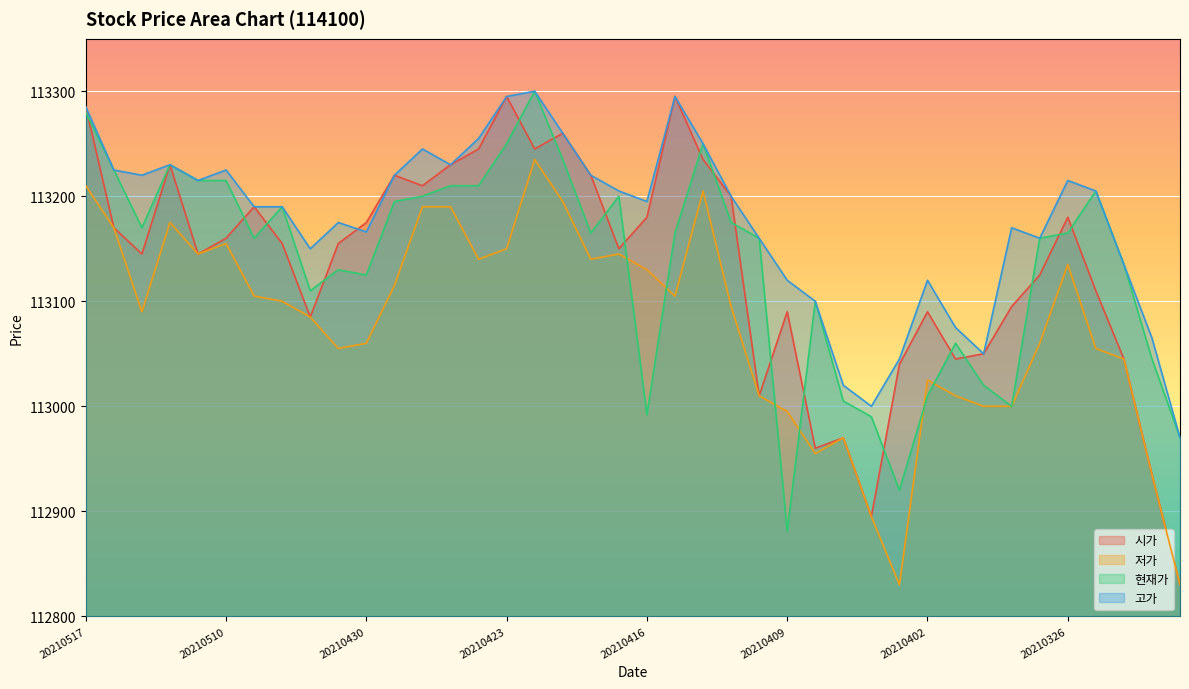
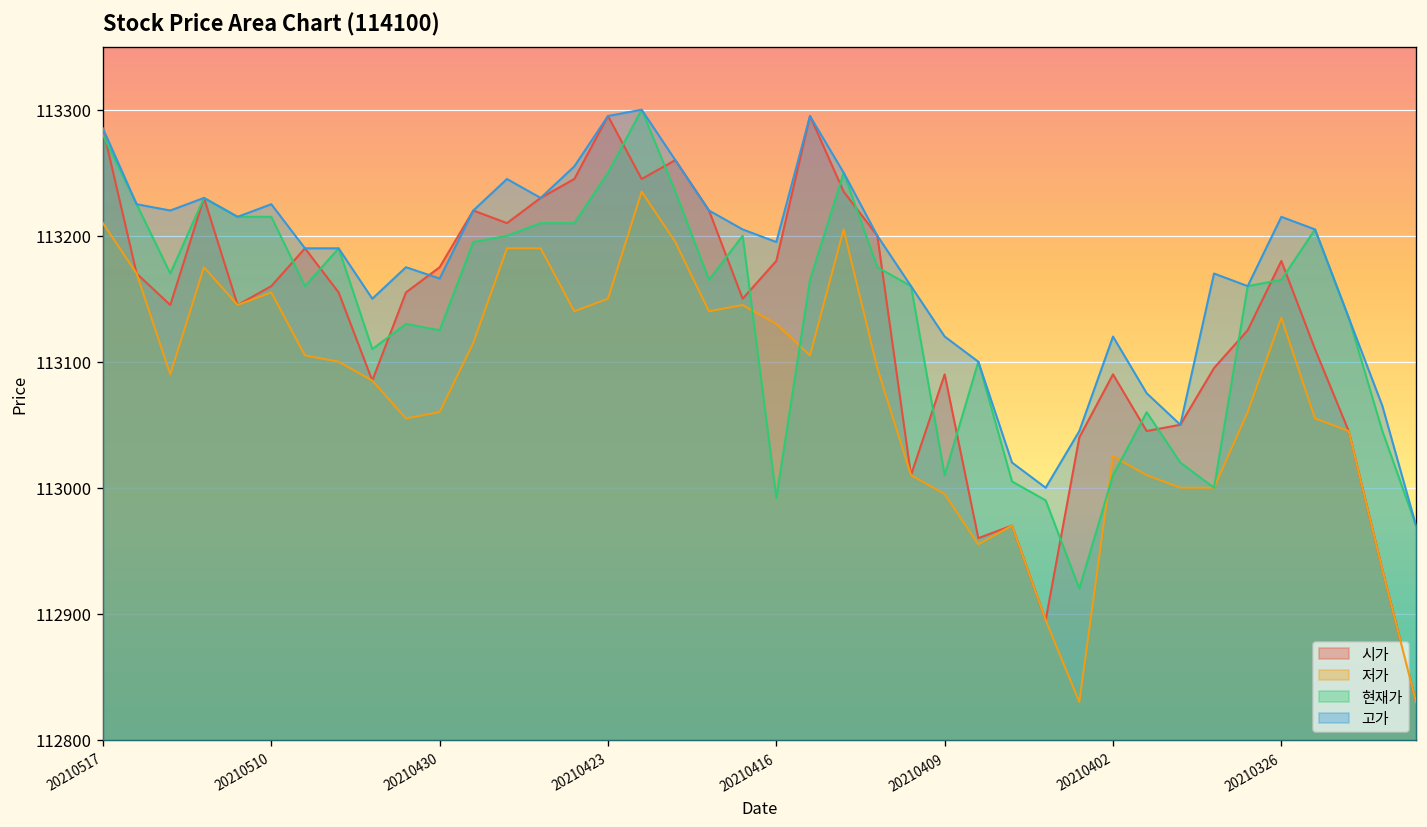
  {
    "현재가": {
      "20210517": 113280,
      "20210510": 113215,
      "20210430": 113125,
      "20210423": 113250,
      "20210416": 112992,
-     "20210409": 112881,
+     "20210409": 113010,
      "20210402": 113010,
      "20210326": 113165
    },
    "고가": {
      "20210510": 113225,
      "20210430": 113166,
      "20210416": 113195,
      "20210409": 113120,
      "20210402": 113120,
      "20210326": 113215
    }
  }
